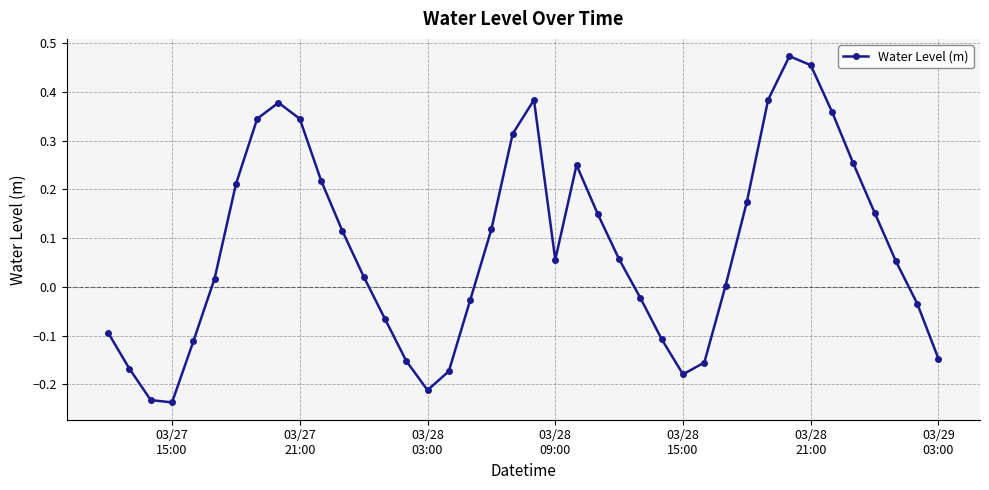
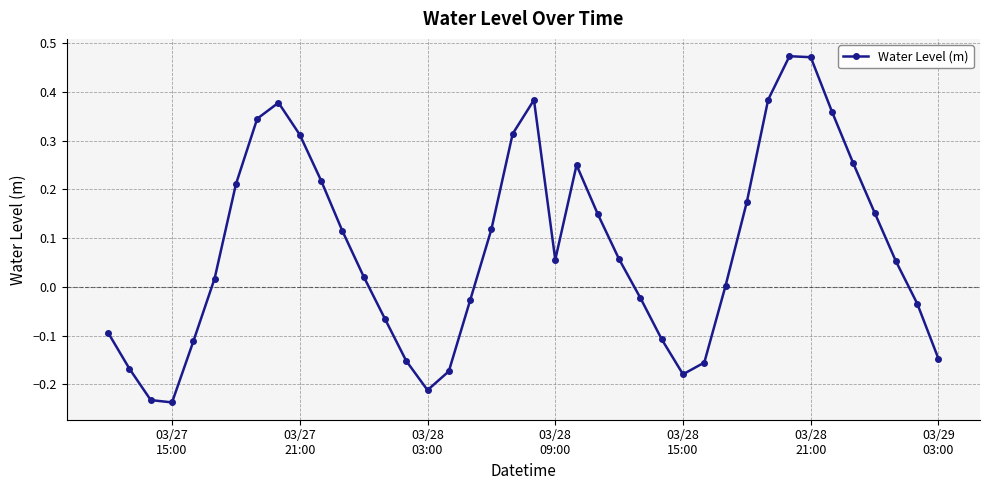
  {
    "03/27 15:00": -0.24,
-   "03/27 21:00": 0.34,
+   "03/27 21:00": 0.31,
    "03/28 03:00": -0.21,
    "03/28 09:00": 0.06,
    "03/28 15:00": -0.18,
-   "03/28 21:00": 0.46,
+   "03/28 21:00": 0.47,
    "03/29 03:00": -0.15
  }
